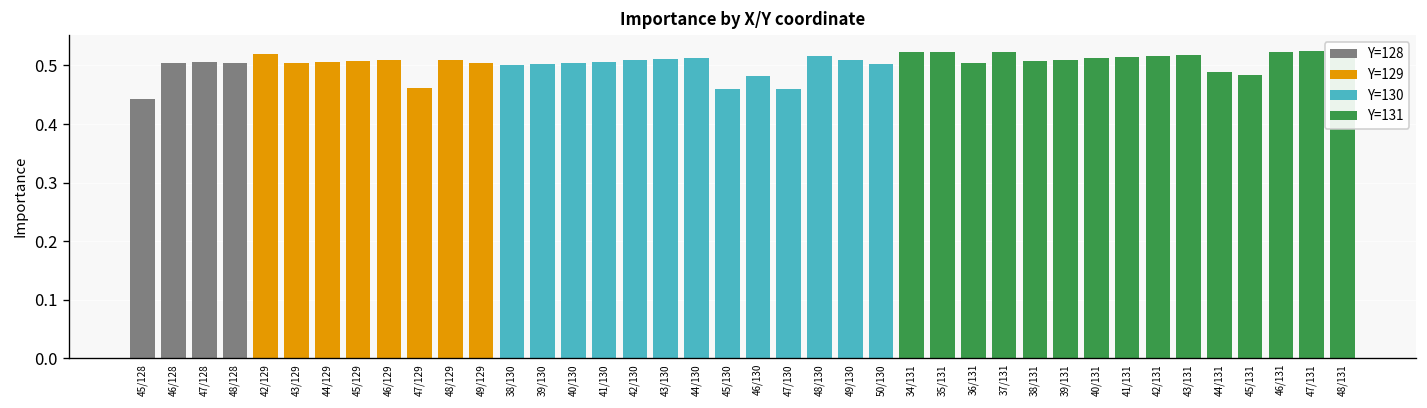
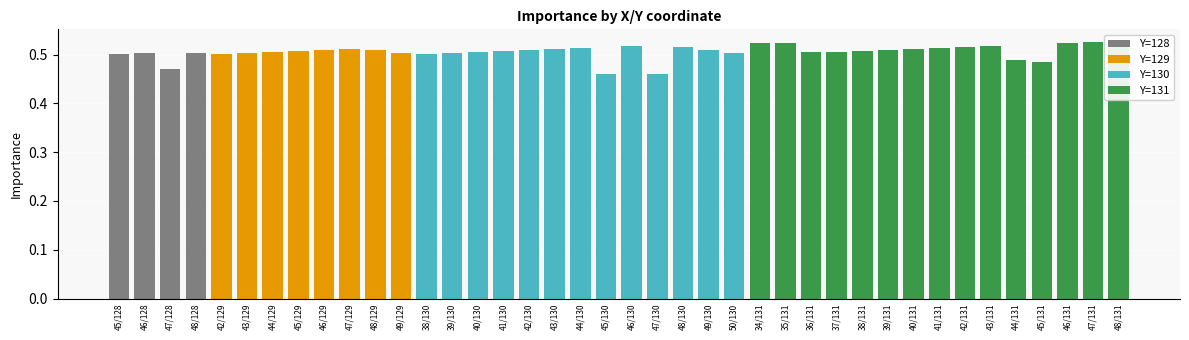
  {
    "Y=128": {
-     "45/128": 0.44,
+     "45/128": 0.50,
      "46/128": 0.50,
-     "47/128": 0.51,
+     "47/128": 0.47,
      "48/128": 0.50
    },
    "Y=129": {
-     "42/129": 0.52,
+     "42/129": 0.50,
      "43/129": 0.50,
      "44/129": 0.51,
      "45/129": 0.51,
      "46/129": 0.51,
-     "47/129": 0.46,
+     "47/129": 0.51,
      "48/129": 0.51,
      "49/129": 0.50
    },
    "Y=130": {
      "38/130": 0.50,
      "39/130": 0.50,
      "40/130": 0.50,
      "41/130": 0.51,
      "42/130": 0.51,
      "43/130": 0.51,
      "44/130": 0.51,
      "45/130": 0.46,
-     "46/130": 0.48,
+     "46/130": 0.52,
      "47/130": 0.46,
      "48/130": 0.52,
      "49/130": 0.51,
      "50/130": 0.50
    },
    "Y=131": {
      "34/131": 0.52,
      "35/131": 0.52,
      "36/131": 0.50,
-     "37/131": 0.52,
+     "37/131": 0.51,
      "38/131": 0.51,
      "39/131": 0.51,
      "40/131": 0.51,
      "41/131": 0.51,
      "42/131": 0.52,
      "43/131": 0.52,
      "44/131": 0.49,
      "45/131": 0.48,
      "46/131": 0.52,
      "47/131": 0.53
    }
  }
